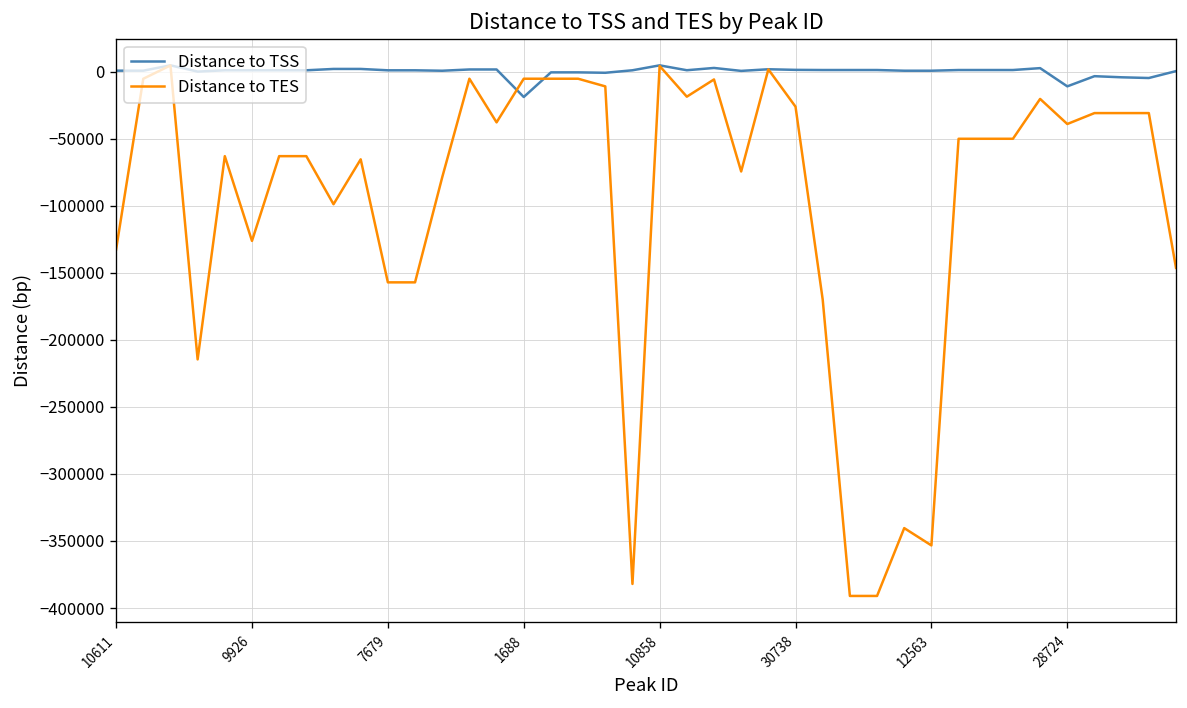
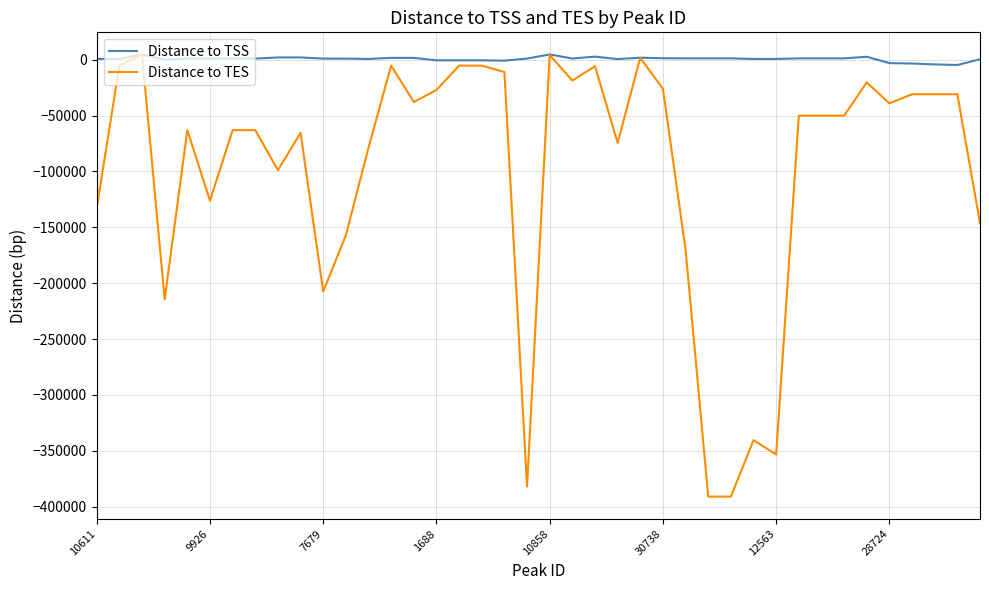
  {
    "Distance to TSS": {
      "10611": 1000,
      "7679": 1000,
-     "1688": -19000,
+     "1688": -1000,
      "30738": 1000,
      "12563": 1000,
-     "28724": -11000
+     "28724": -3000
    },
    "Distance to TES": {
      "10611": -133000,
      "9926": -126000,
-     "7679": -157000,
-     "1688": -5000,
+     "7679": -207000,
+     "1688": -27000,
      "30738": -26000,
      "12563": -353000,
      "28724": -39000
    }
  }
